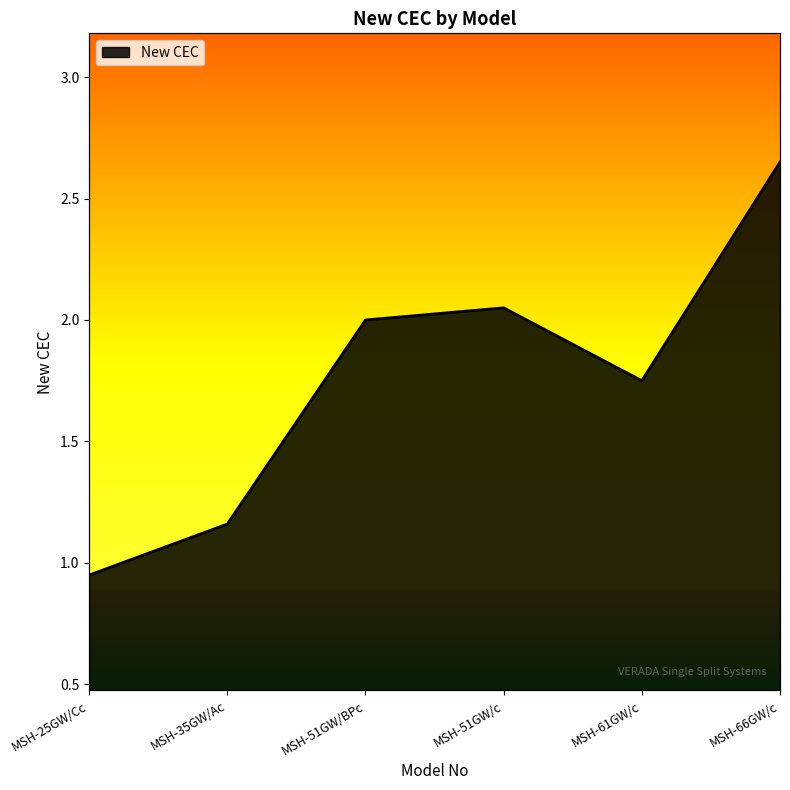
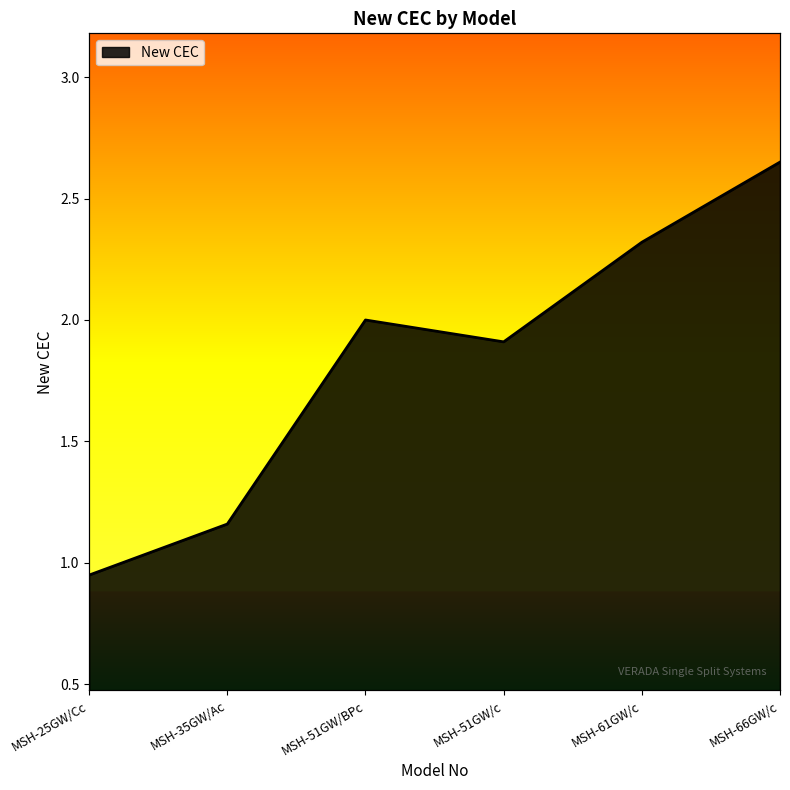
  {
    "MSH-25GW/Cc": 0.95,
    "MSH-35GW/Ac": 1.16,
    "MSH-51GW/BPc": 2.00,
-   "MSH-51GW/c": 2.05,
-   "MSH-61GW/c": 1.75,
+   "MSH-51GW/c": 1.91,
+   "MSH-61GW/c": 2.32,
    "MSH-66GW/c": 2.65
  }
